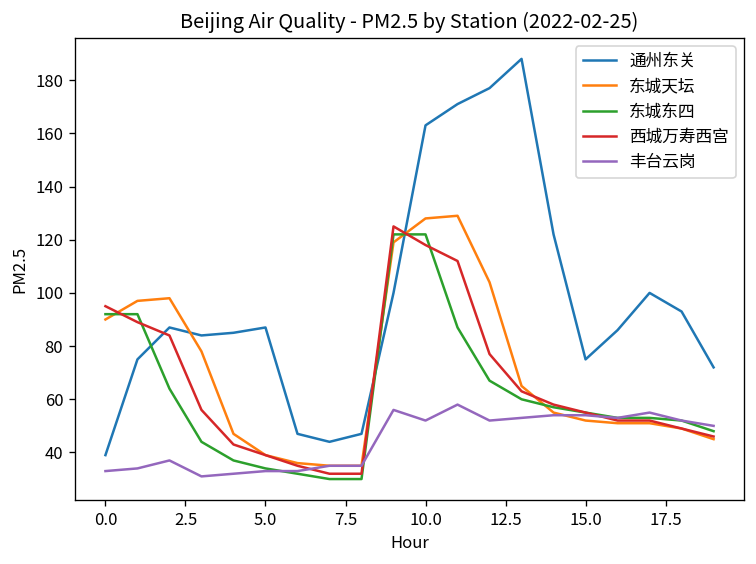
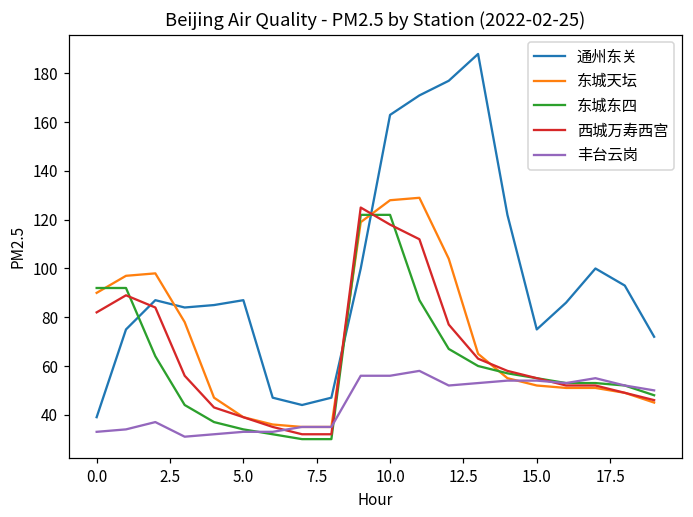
  {
    "通州东关": {
      "0.0": 39,
      "5.0": 87,
      "10.0": 163,
      "15.0": 75
    },
    "东城天坛": {
      "0.0": 90,
      "10.0": 128,
      "15.0": 52
    },
    "东城东四": {
      "0.0": 92,
      "10.0": 122
    },
    "西城万寿西宫": {
-     "0.0": 95,
+     "0.0": 82,
      "10.0": 118
    },
    "丰台云岗": {
      "0.0": 33,
-     "10.0": 52
+     "10.0": 56
    }
  }
